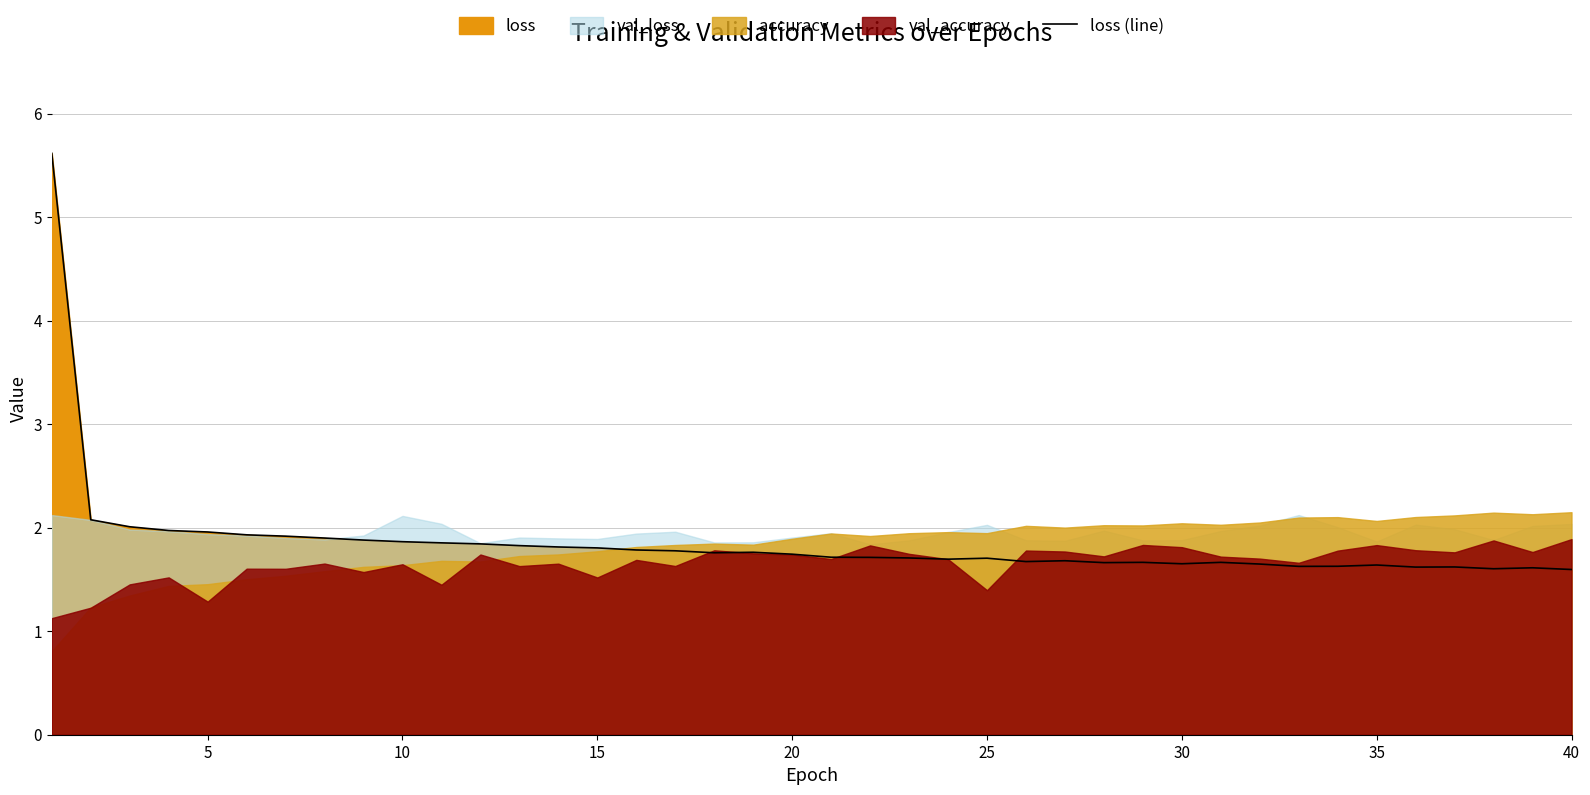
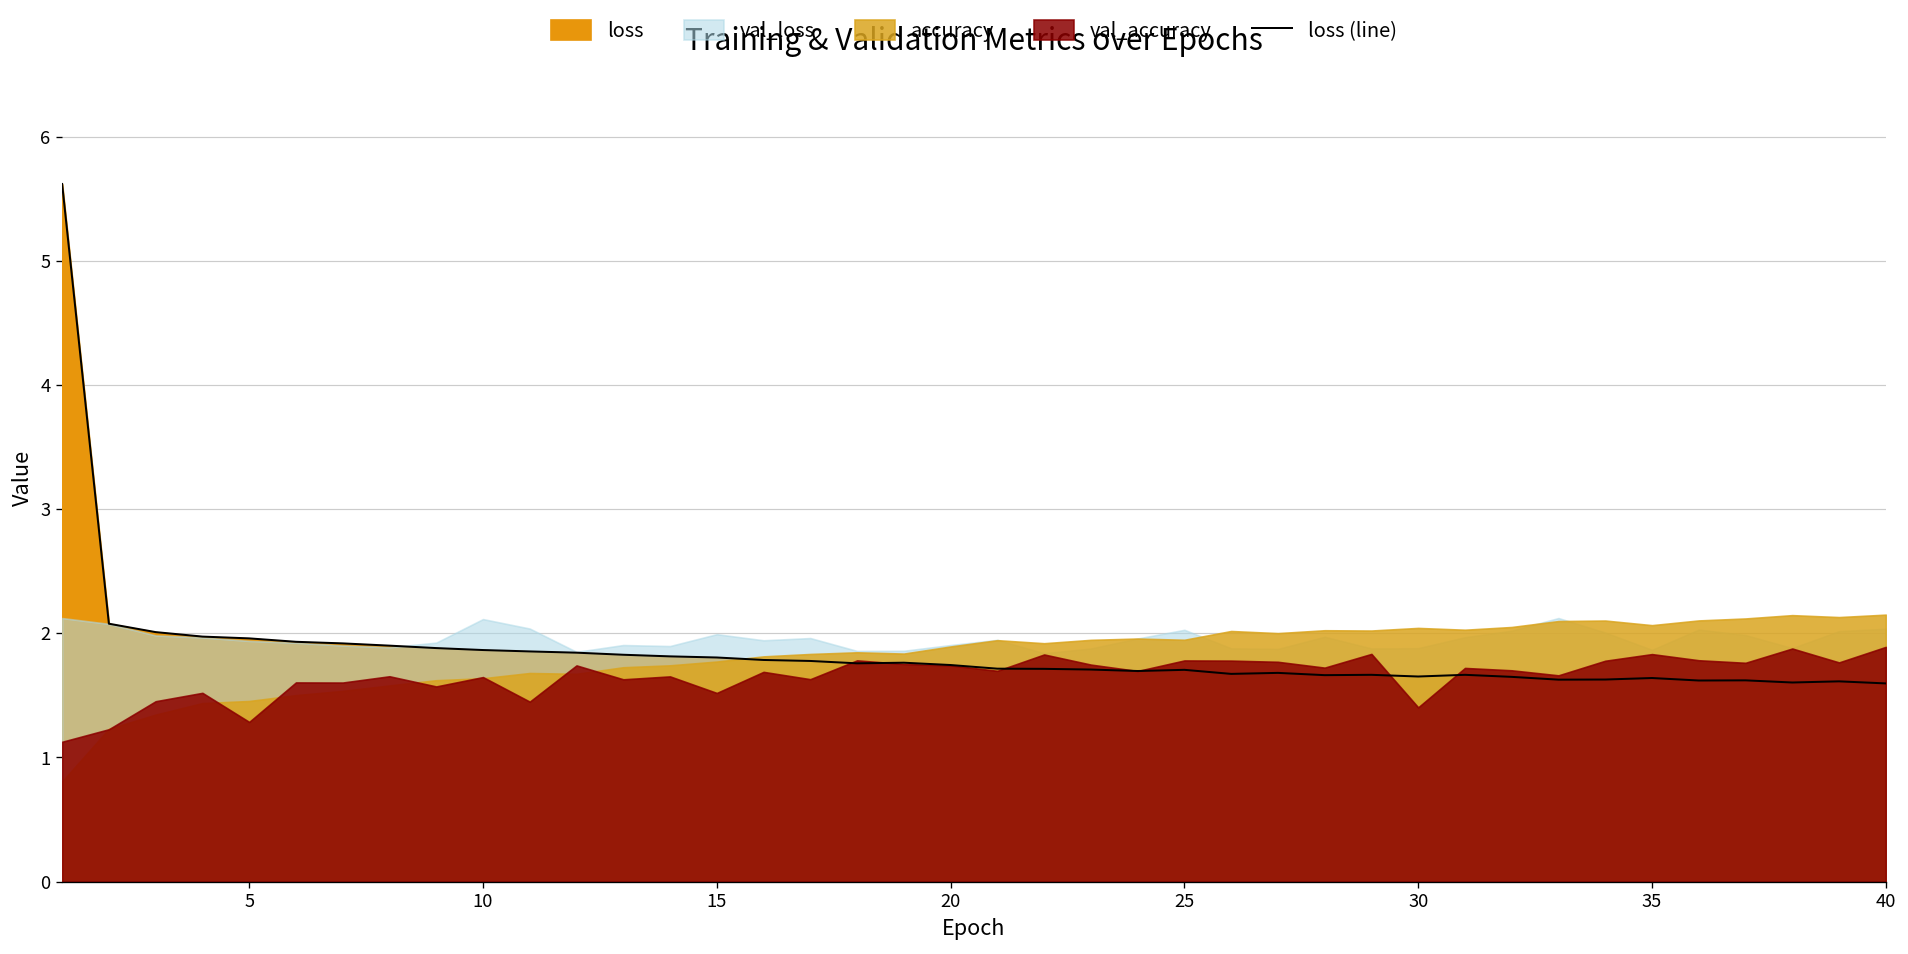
  {
    "val_loss": {
      "10": 2.11,
-     "15": 1.89,
+     "15": 1.99,
      "25": 2.03,
      "30": 1.88,
      "35": 1.87,
      "40": 2.04
    },
    "val_accuracy": {
      "5": 1.29,
      "15": 1.52,
-     "25": 1.40,
-     "30": 1.81,
+     "25": 1.78,
+     "30": 1.40,
      "35": 1.83,
      "40": 1.89
    }
  }
